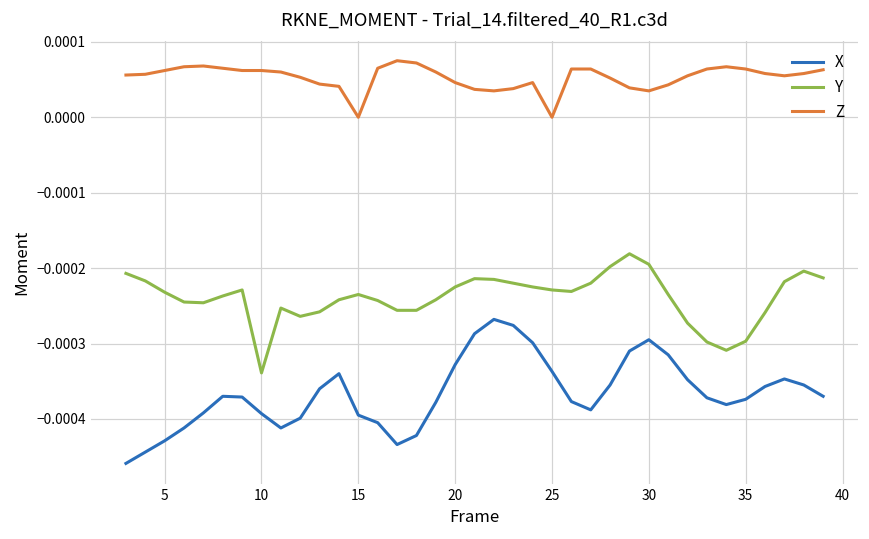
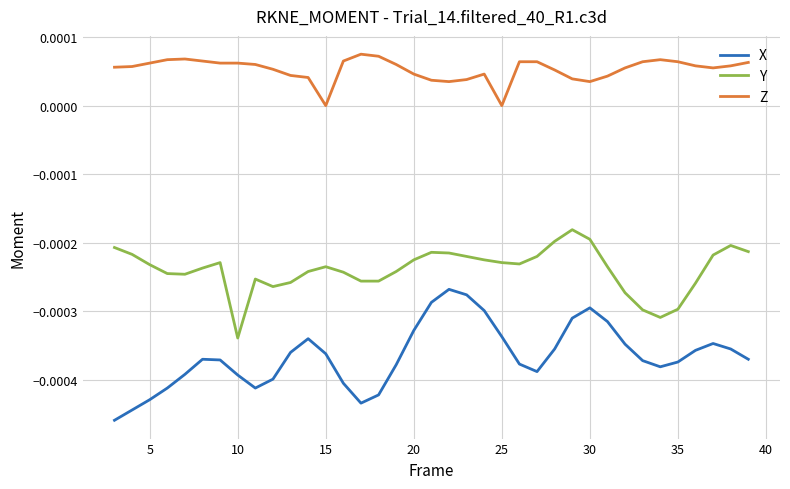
  {
    "X": {
      "5": -0.00043,
      "10": -0.00039,
-     "15": -0.00040,
+     "15": -0.00036,
      "20": -0.00033,
      "25": -0.00034,
      "30": -0.00030,
      "35": -0.00037
    },
    "Y": {
      "5": -0.00023,
      "10": -0.00034,
      "15": -0.00024,
      "20": -0.00023,
      "25": -0.00023,
      "30": -0.00020,
      "35": -0.00030
    },
    "Z": {
      "5": 0.00006,
      "10": 0.00006,
      "15": 0.00000,
      "20": 0.00005,
      "25": 0.00000,
      "30": 0.00004,
      "35": 0.00006
    }
  }
